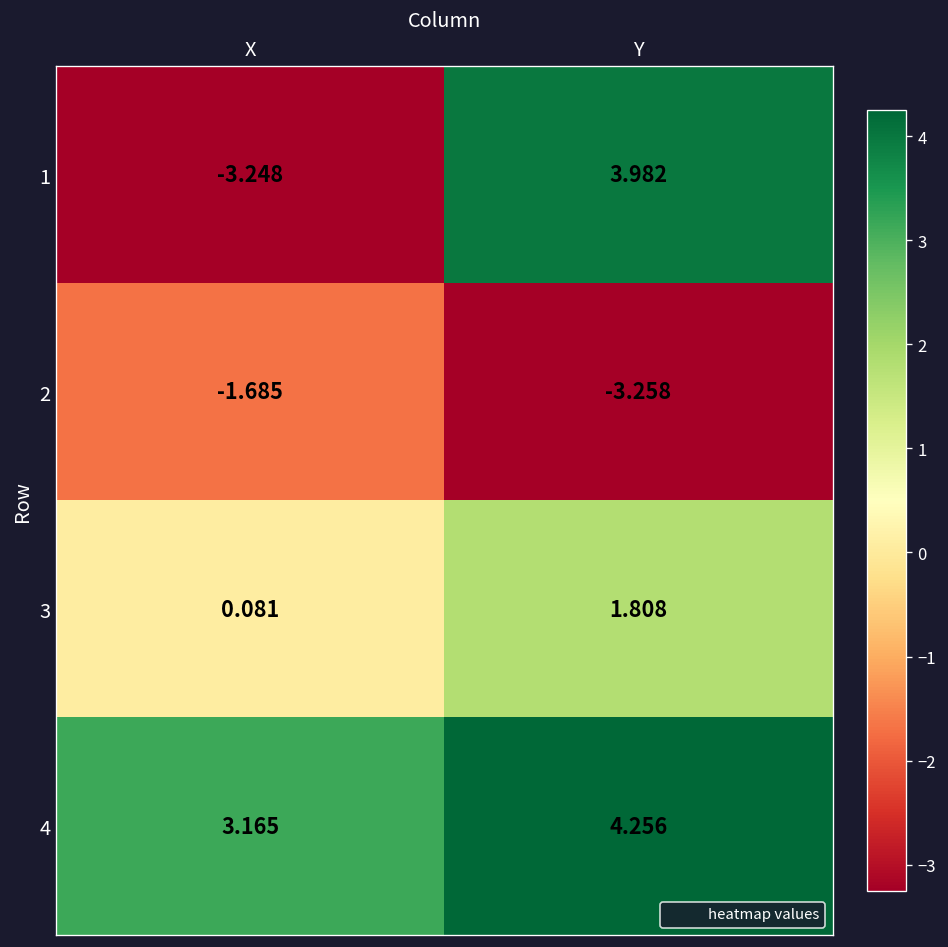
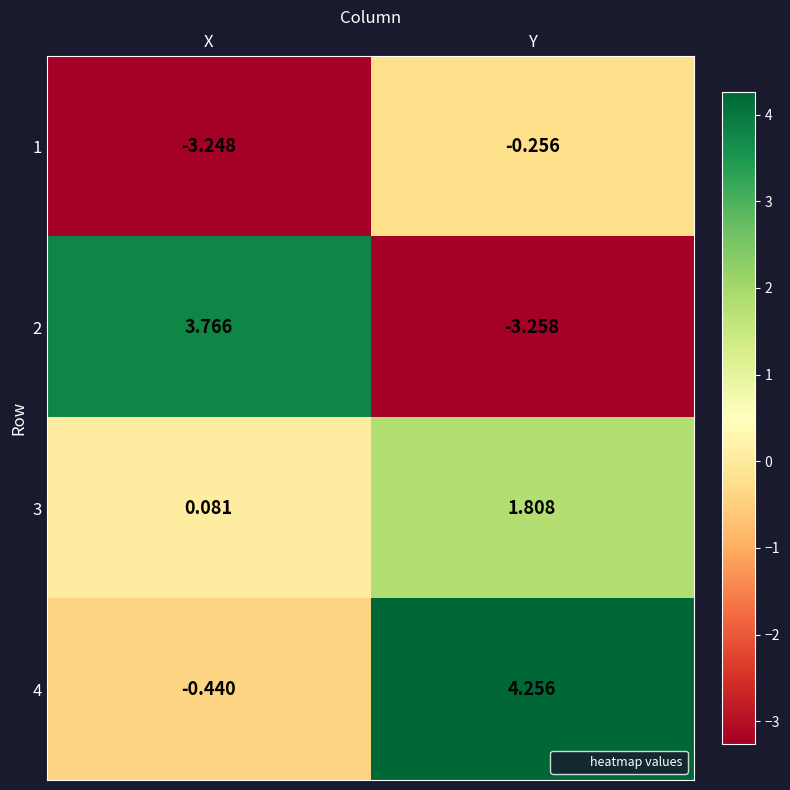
  {
    "1": {
      "X": -3.248,
-     "Y": 3.982
+     "Y": -0.256
    },
    "2": {
-     "X": -1.685,
+     "X": 3.766,
      "Y": -3.258
    },
    "3": {
      "X": 0.081,
      "Y": 1.808
    },
    "4": {
-     "X": 3.165,
+     "X": -0.440,
      "Y": 4.256
    }
  }
